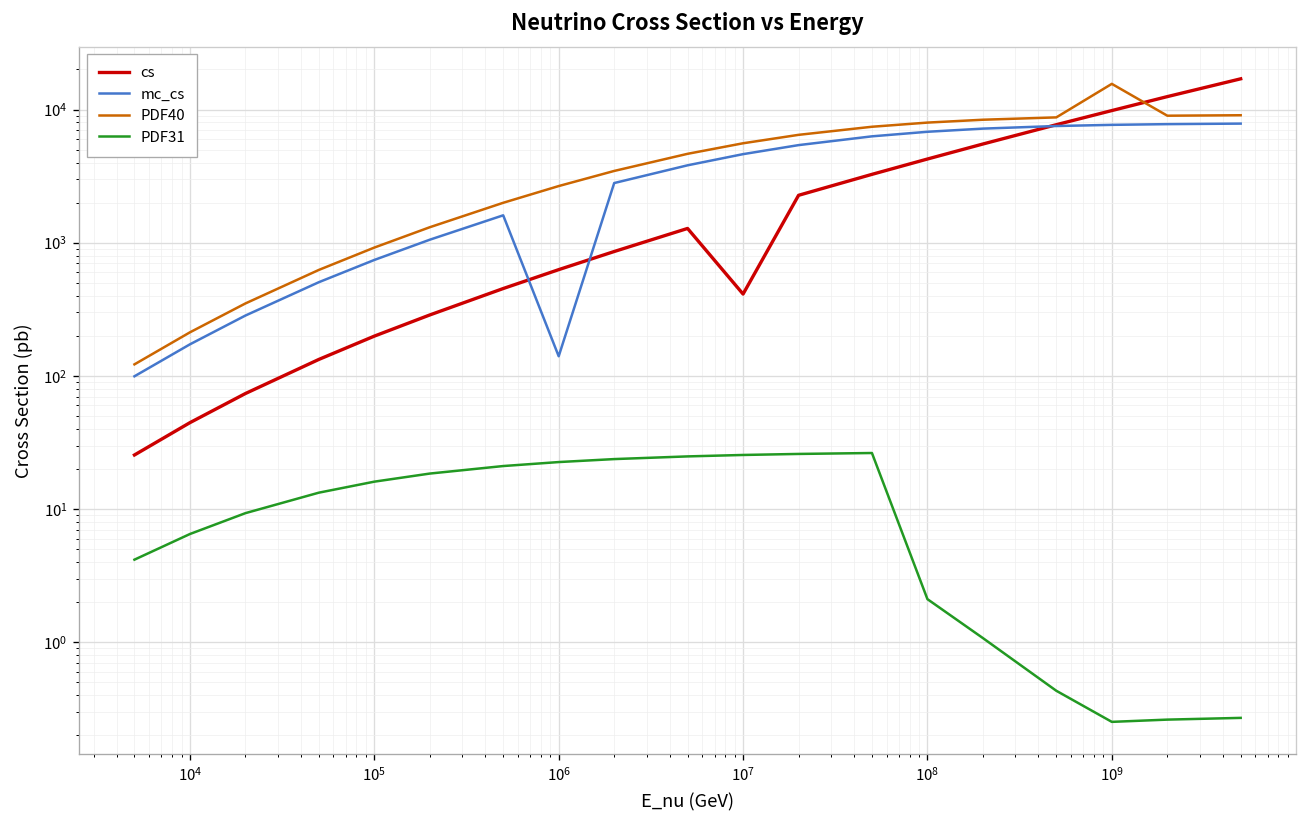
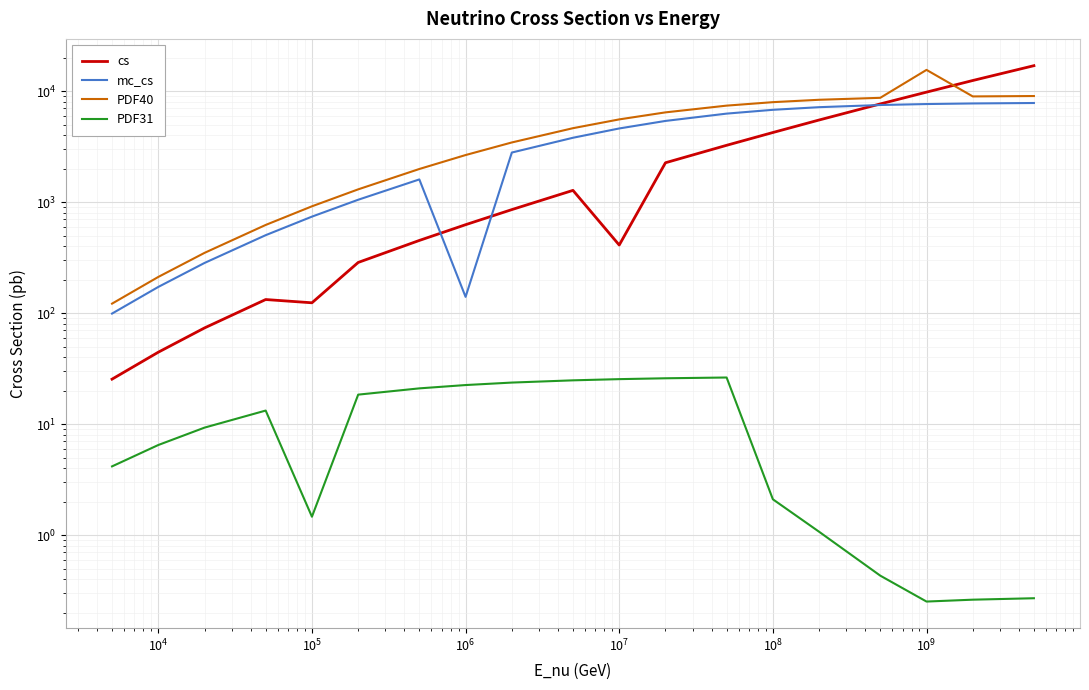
  {
    "cs": {
      "10^4": 45,
-     "10^5": 200,
+     "10^5": 120,
      "10^6": 600,
      "10^7": 410,
      "10^8": 4300,
      "10^9": 10000
    },
    "mc_cs": {
      "10^4": 170,
      "10^5": 700,
      "10^6": 140,
      "10^7": 4600,
      "10^8": 7000,
      "10^9": 8000
    },
    "PDF40": {
      "10^4": 210,
      "10^5": 900,
      "10^6": 2700,
      "10^7": 6000,
      "10^8": 8000,
      "10^9": 16000
    },
    "PDF31": {
      "10^4": 7,
-     "10^5": 16,
+     "10^5": 1.5,
      "10^6": 23,
      "10^7": 26,
      "10^8": 2.1,
      "10^9": 0.25
    }
  }
